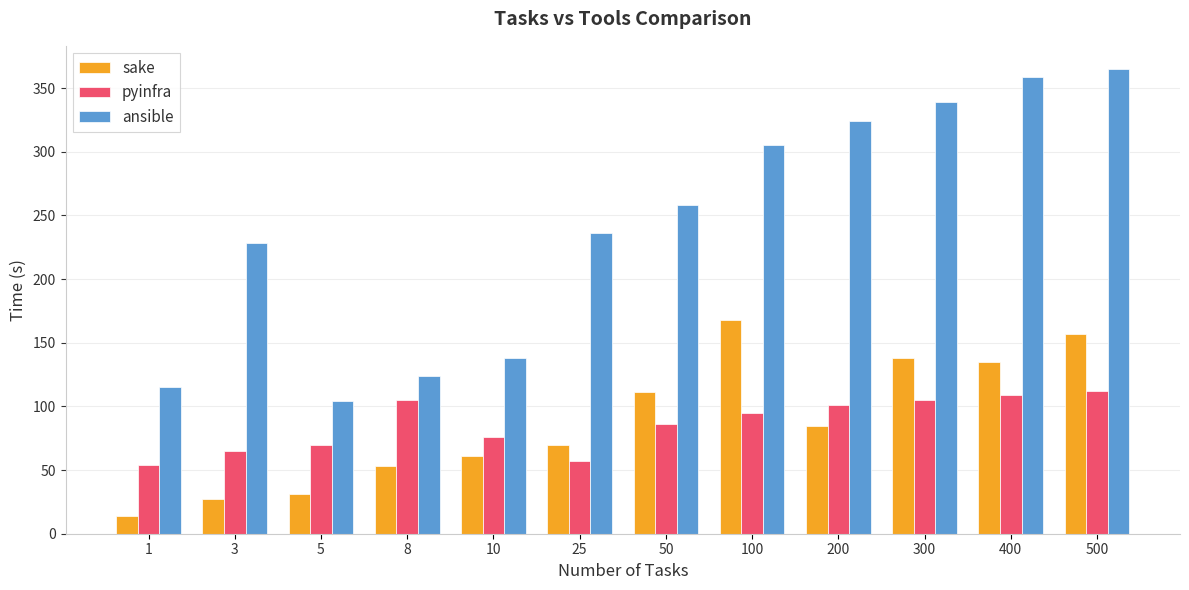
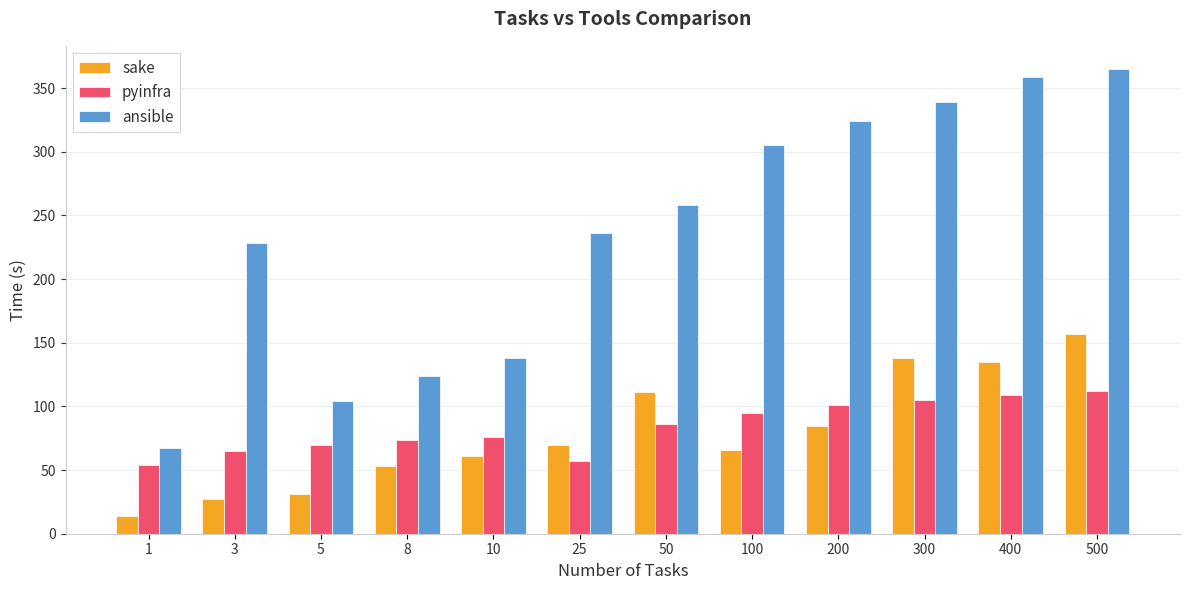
  {
    "sake": {
      "1": 14,
      "3": 27,
      "5": 31,
      "8": 53,
      "10": 61,
      "25": 70,
      "50": 111,
-     "100": 168,
+     "100": 66,
      "200": 85,
      "300": 138,
      "400": 135,
      "500": 157
    },
    "pyinfra": {
      "1": 54,
      "3": 65,
      "5": 70,
-     "8": 105,
+     "8": 74,
      "10": 76,
      "25": 57,
      "50": 86,
      "100": 95,
      "200": 101,
      "300": 105,
      "400": 109,
      "500": 112
    },
    "ansible": {
-     "1": 115,
+     "1": 67,
      "3": 228,
      "5": 104,
      "8": 124,
      "10": 138,
      "25": 236,
      "50": 258,
      "100": 305,
      "200": 324,
      "300": 339,
      "400": 359,
      "500": 365
    }
  }
